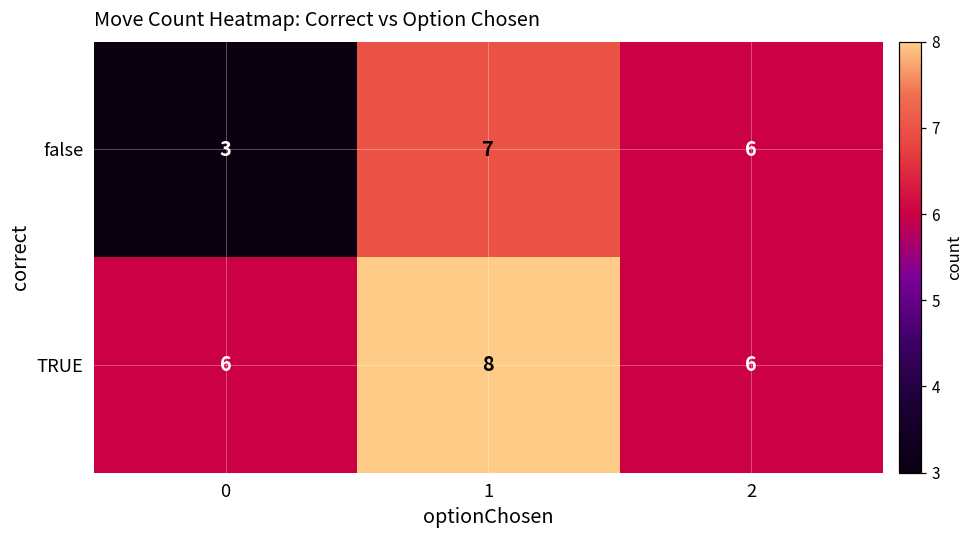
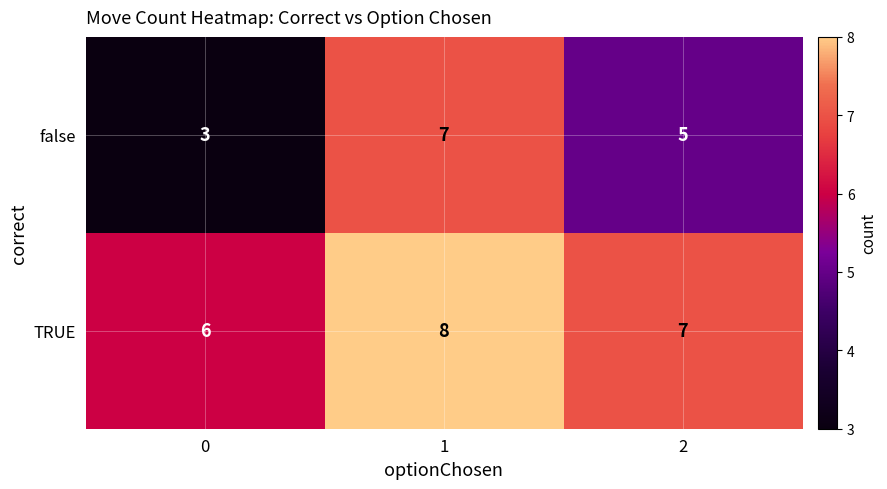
  {
    "false": {
      "0": 3,
      "1": 7,
-     "2": 6
+     "2": 5
    },
    "TRUE": {
      "0": 6,
      "1": 8,
-     "2": 6
+     "2": 7
    }
  }
